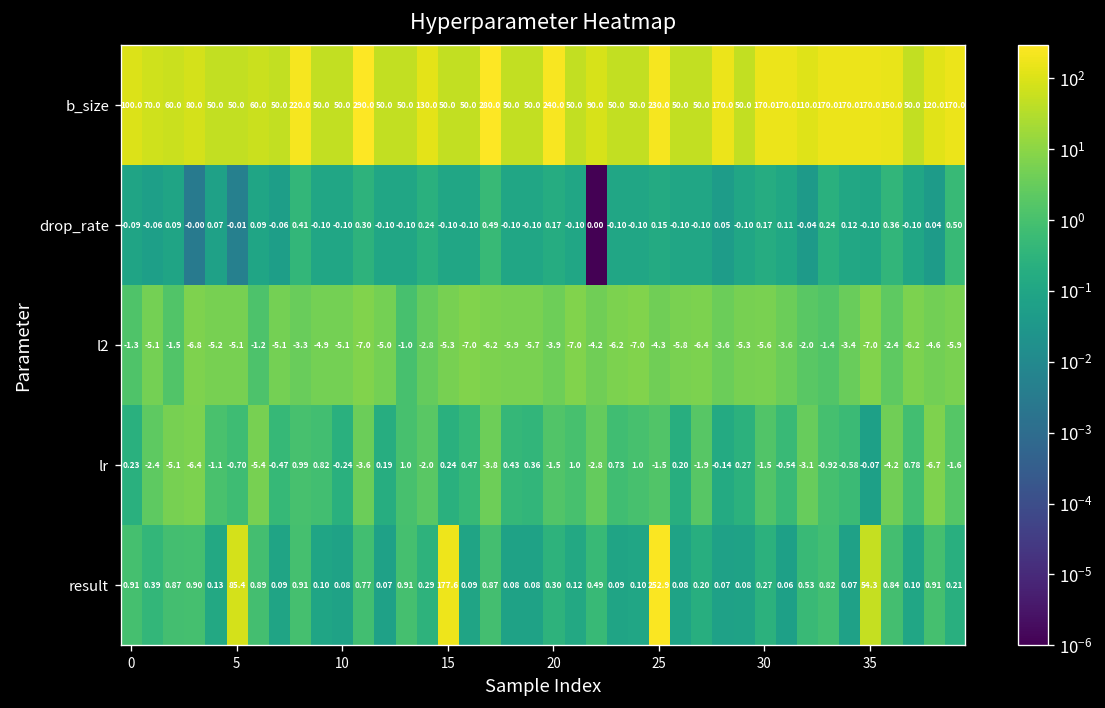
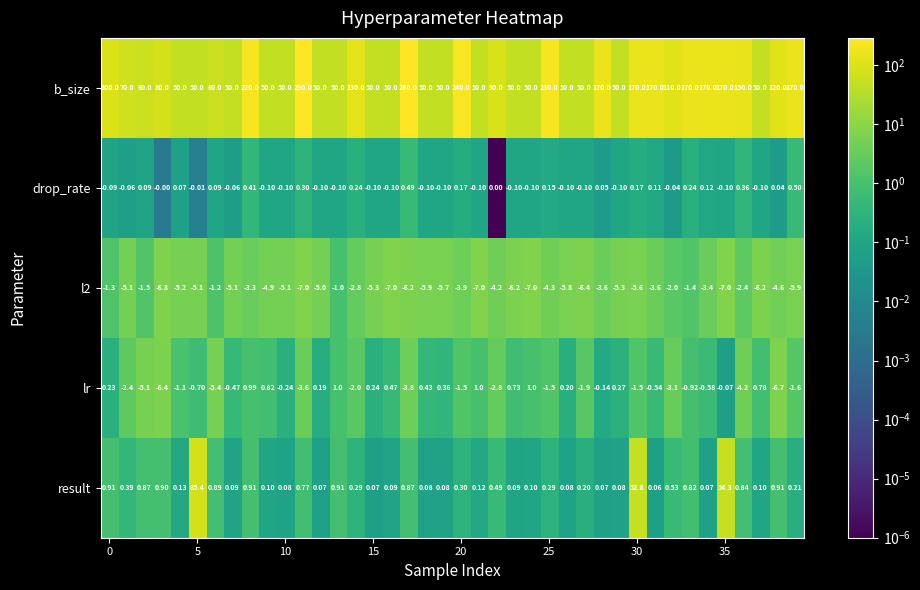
  {
    "b_size": {
      "0": 100.0,
      "5": 50.0,
      "10": 50.0,
      "15": 50.0,
      "20": 240.0,
      "25": 230.0,
      "30": 170.0,
      "35": 170.0
    },
    "drop_rate": {
      "0": -0.09,
      "5": -0.01,
      "10": -0.10,
      "15": -0.10,
      "20": 0.17,
      "25": 0.15,
      "30": 0.17,
      "35": -0.10
    },
    "l2": {
      "0": -1.3,
      "5": -5.1,
      "10": -5.1,
      "15": -5.3,
      "20": -3.9,
      "25": -4.3,
      "30": -5.6,
      "35": -7.0
    },
    "lr": {
      "0": 0.23,
      "5": -0.70,
      "10": -0.24,
      "15": 0.24,
      "20": -1.5,
      "25": -1.5,
      "30": -1.5,
      "35": -0.07
    },
    "result": {
      "0": 0.91,
      "5": 85.4,
      "10": 0.08,
-     "15": 177.6,
+     "15": 0.07,
      "20": 0.30,
-     "25": 252.9,
-     "30": 0.27,
+     "25": 0.29,
+     "30": 52.8,
      "35": 54.3
    }
  }
